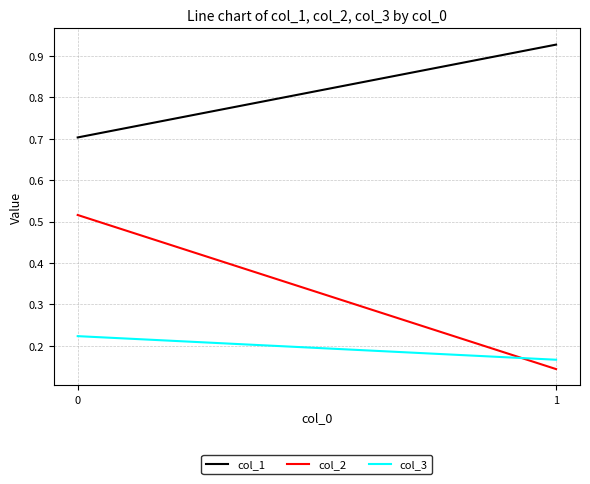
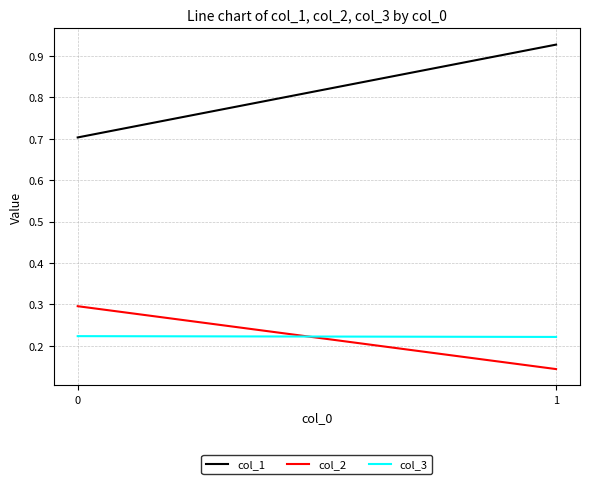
  {
    "col_1": {
      "0": 0.70,
      "1": 0.93
    },
    "col_2": {
-     "0": 0.52,
+     "0": 0.30,
      "1": 0.14
    },
    "col_3": {
      "0": 0.22,
-     "1": 0.17
+     "1": 0.22
    }
  }
